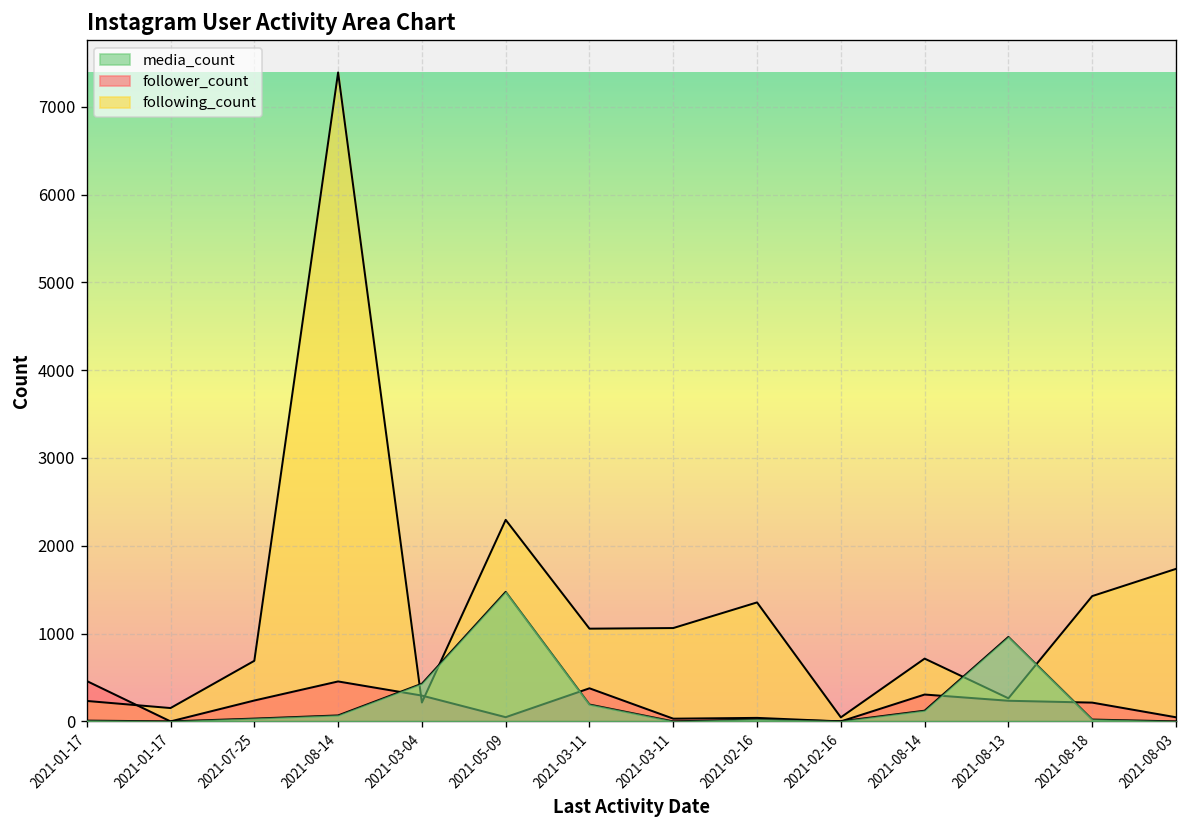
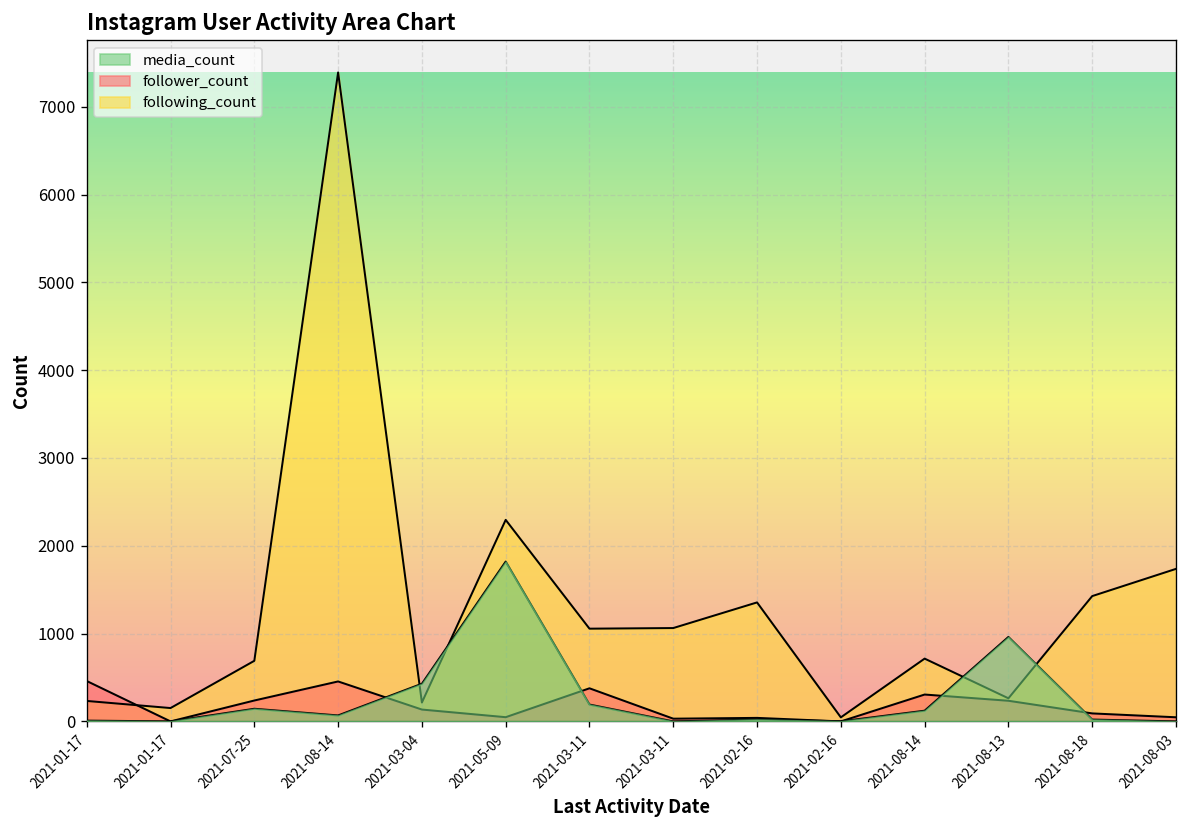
  {
    "media_count": {
-     "2021-07-25": 0,
+     "2021-07-25": 100,
      "2021-03-04": 400,
-     "2021-05-09": 1500,
+     "2021-05-09": 1800,
      "2021-08-13": 1000,
      "2021-08-18": 0,
      "2021-08-03": 0
    },
    "follower_count": {
      "2021-07-25": 200,
-     "2021-03-04": 300,
+     "2021-03-04": 100,
      "2021-05-09": 0,
-     "2021-08-18": 200,
+     "2021-08-18": 100,
      "2021-08-03": 0
    },
    "following_count": {
      "2021-07-25": 700,
      "2021-03-04": 200,
      "2021-05-09": 2300,
      "2021-08-18": 1400,
      "2021-08-03": 1700
    }
  }
